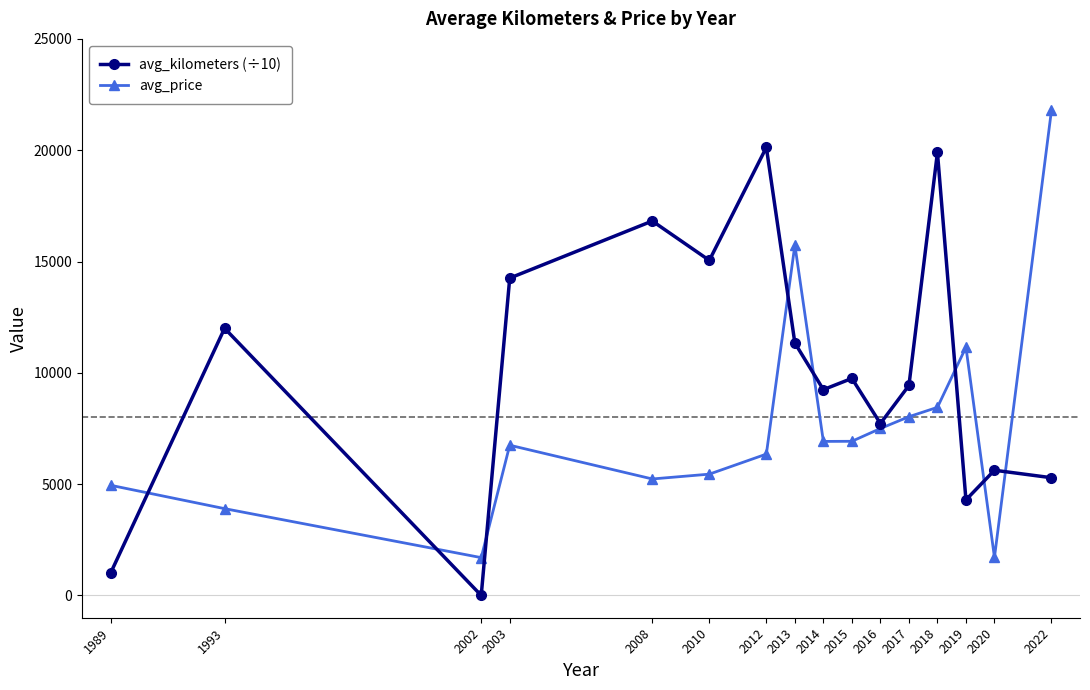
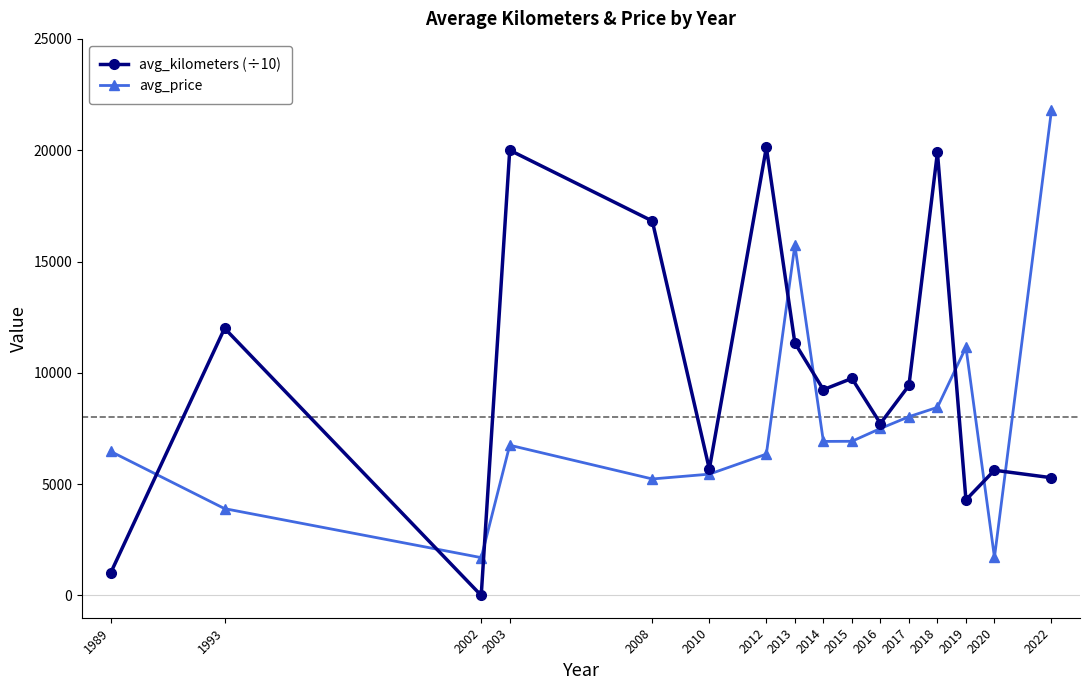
  {
    "avg_kilometers (÷10)": {
      "1989": 1000,
      "1993": 12000,
      "2002": 0,
-     "2003": 14300,
+     "2003": 20000,
      "2008": 16800,
-     "2010": 15100,
+     "2010": 5700,
      "2012": 20100,
      "2013": 11300,
      "2014": 9200,
      "2015": 9800,
      "2016": 7700,
      "2017": 9400,
      "2018": 19900,
      "2019": 4300,
      "2020": 5600,
      "2022": 5300
    },
    "avg_price": {
-     "1989": 5000,
+     "1989": 6500,
      "1993": 3900,
      "2002": 1700,
      "2003": 6700,
      "2008": 5200,
      "2010": 5400,
      "2012": 6400,
      "2013": 15700,
      "2014": 6900,
      "2015": 6900,
      "2016": 7500,
      "2017": 8000,
      "2018": 8500,
      "2019": 11200,
      "2020": 1700,
      "2022": 21800
    }
  }
